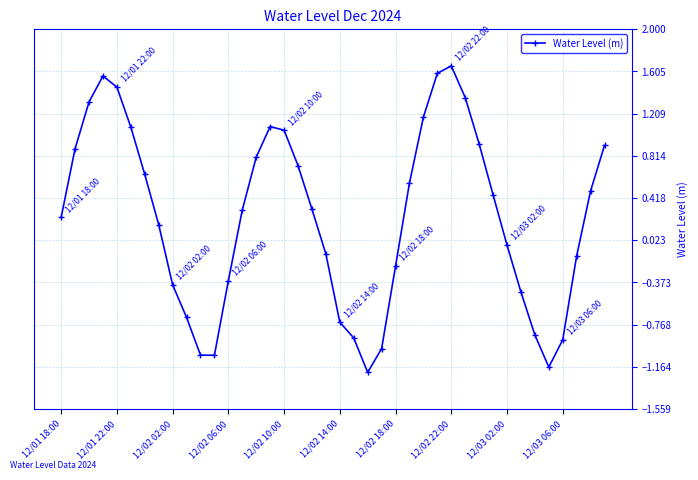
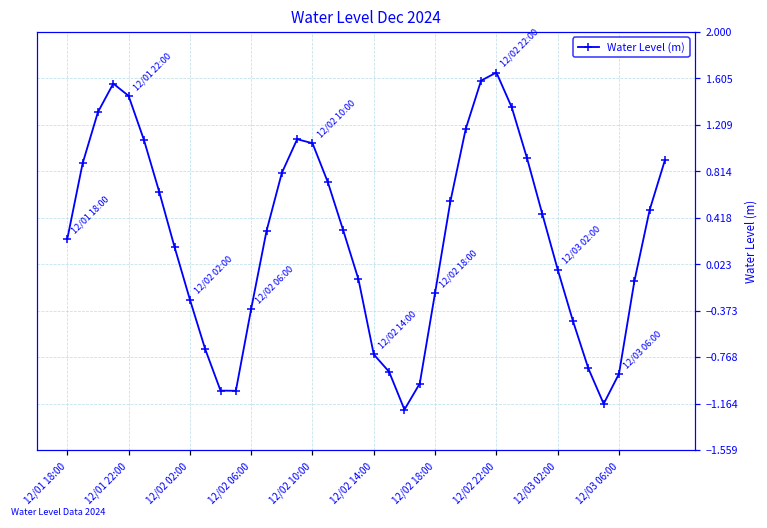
  {
-   "12/02 02:00": -0.39
+   "12/02 02:00": -0.28
  }
